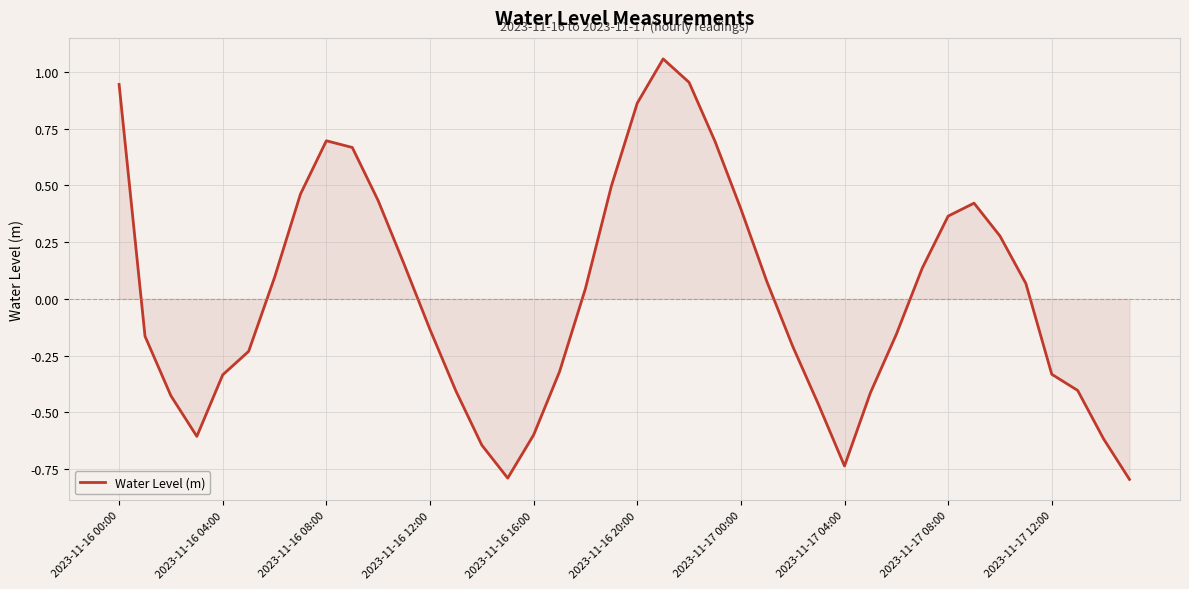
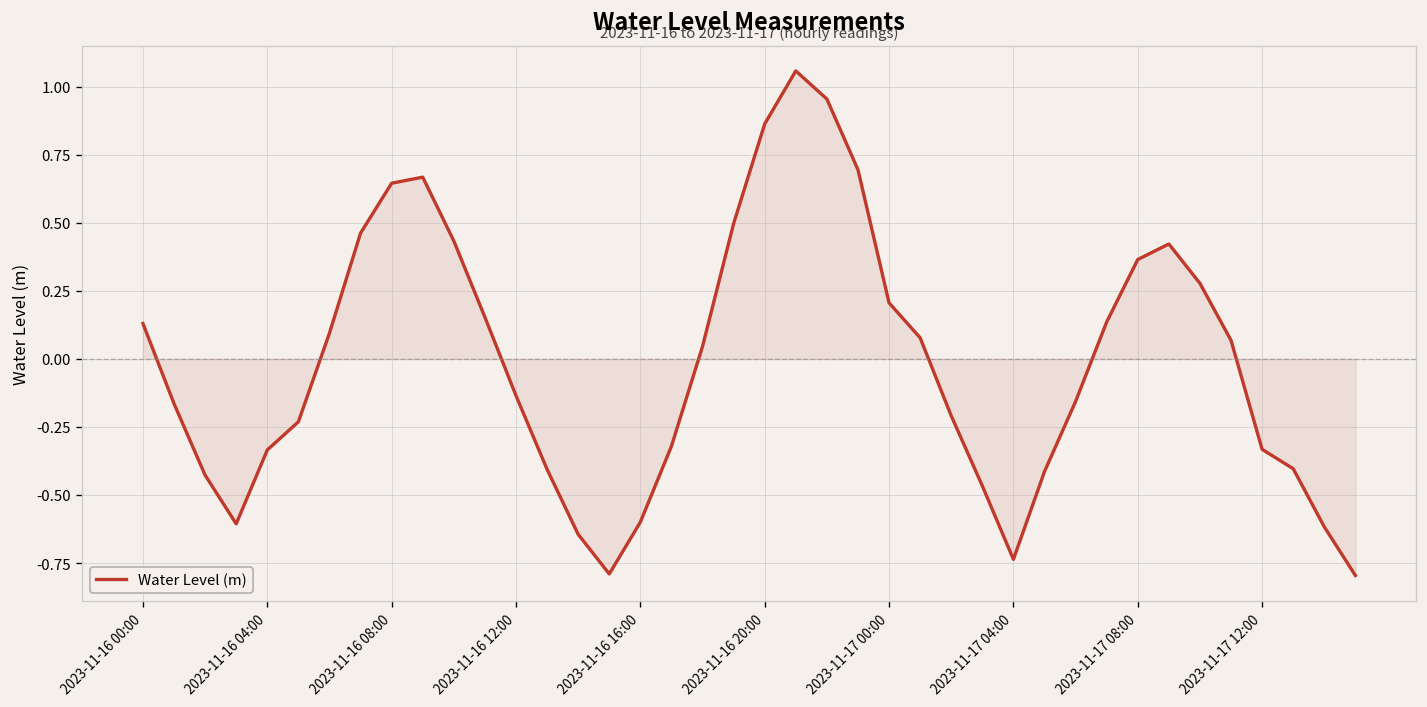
  {
    "Water Level (m)": {
-     "2023-11-16 00:00": 0.95,
+     "2023-11-16 00:00": 0.13,
      "2023-11-16 04:00": -0.33,
-     "2023-11-16 08:00": 0.70,
+     "2023-11-16 08:00": 0.65,
      "2023-11-16 12:00": -0.14,
      "2023-11-16 16:00": -0.60,
-     "2023-11-17 00:00": 0.40,
+     "2023-11-17 00:00": 0.21,
      "2023-11-17 04:00": -0.74,
      "2023-11-17 12:00": -0.33
    }
  }
